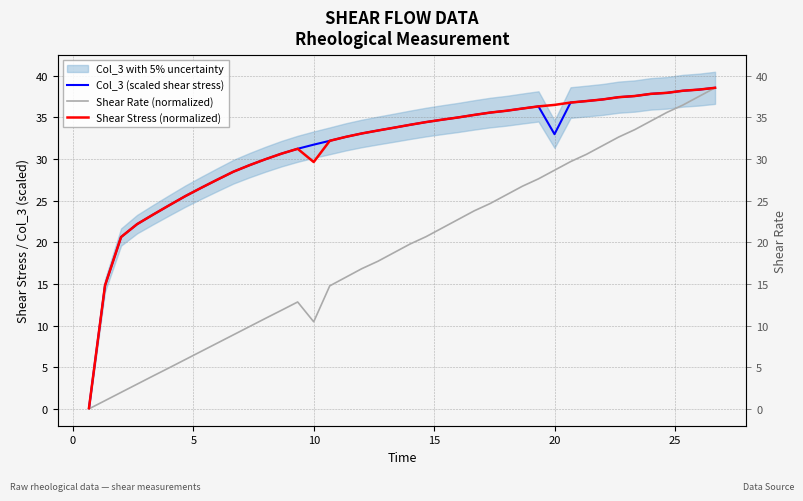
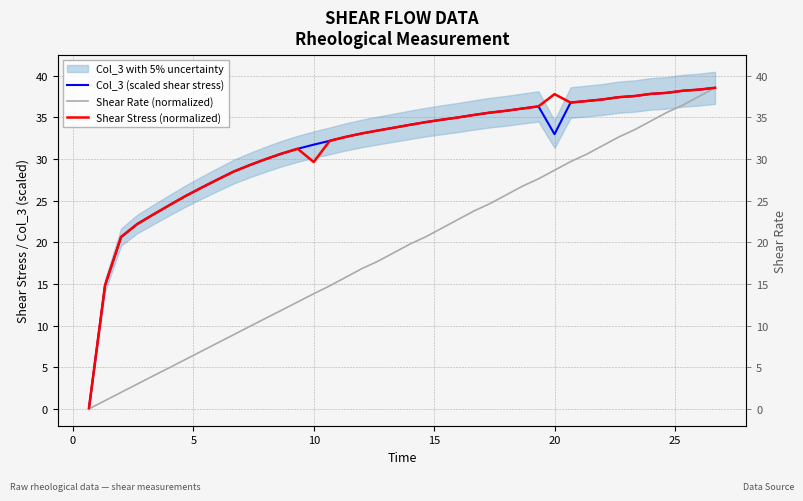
  {
    "Col_3 (scaled shear stress)": {
      "10": 32,
      "20": 33
    },
    "Shear Rate (normalized)": {
-     "10": 10,
+     "10": 14,
      "20": 29
    },
    "Shear Stress (normalized)": {
      "10": 30,
-     "20": 36
+     "20": 38
    }
  }
